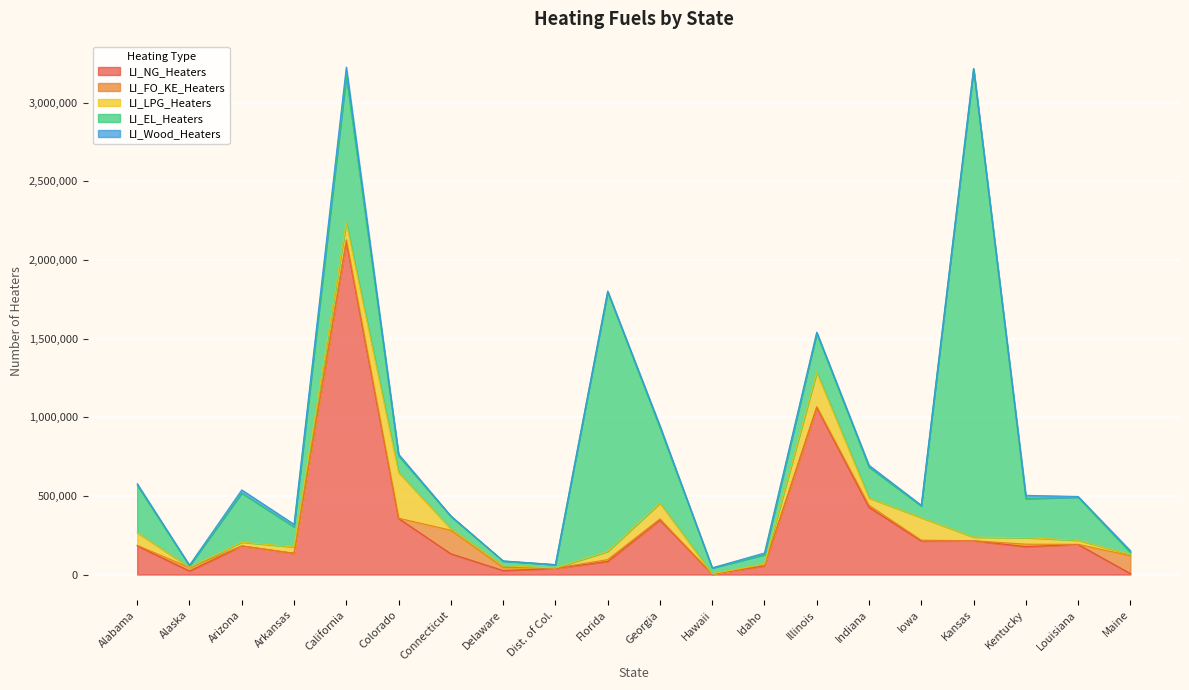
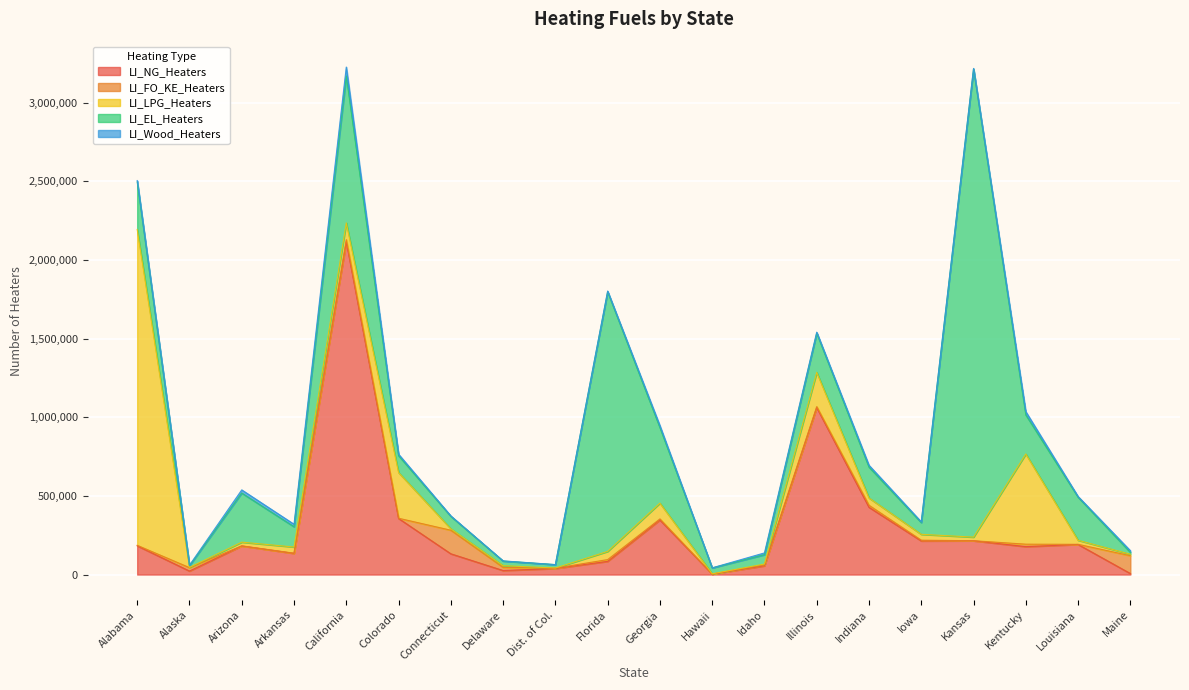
  {
    "LI_LPG_Heaters": {
-     "Alabama": "80,000",
+     "Alabama": "2,010,000",
      "Arizona": "20,000",
      "Arkansas": "40,000",
      "California": "110,000",
      "Colorado": "290,000",
      "Florida": "50,000",
      "Georgia": "100,000",
      "Illinois": "220,000",
      "Indiana": "50,000",
-     "Iowa": "140,000",
+     "Iowa": "40,000",
      "Kansas": "20,000",
-     "Kentucky": "40,000",
+     "Kentucky": "570,000",
      "Louisiana": "30,000"
    },
    "LI_EL_Heaters": {
      "Arizona": "310,000",
      "California": "930,000",
      "Kentucky": "250,000"
    },
    "LI_Wood_Heaters": {
      "Arizona": "20,000",
      "California": "60,000",
      "Kentucky": "20,000"
    }
  }
